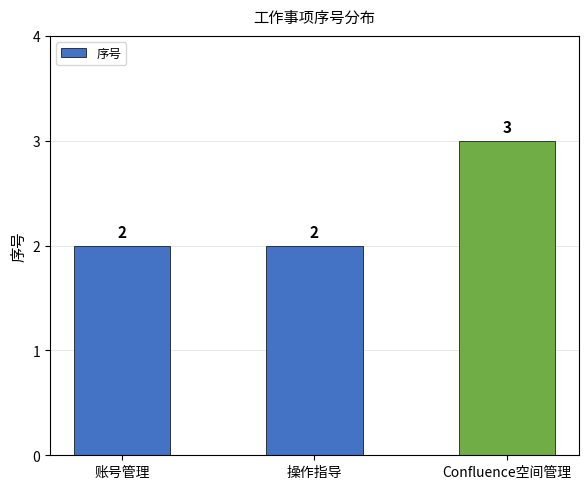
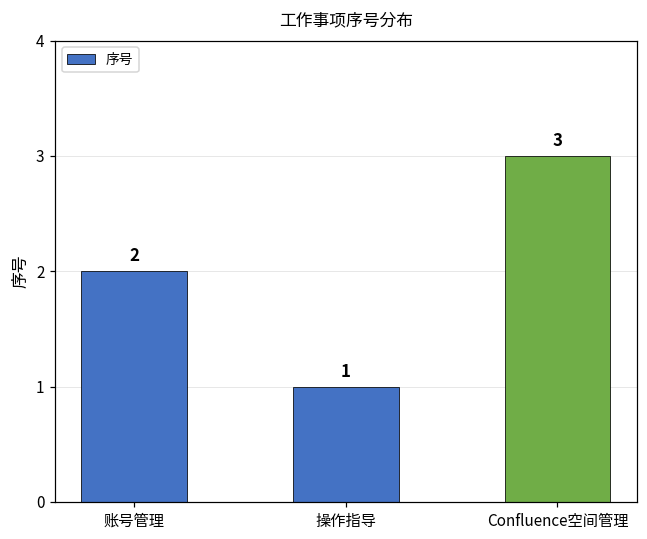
  {
    "账号管理": 2,
-   "操作指导": 2,
+   "操作指导": 1,
    "Confluence空间管理": 3
  }
